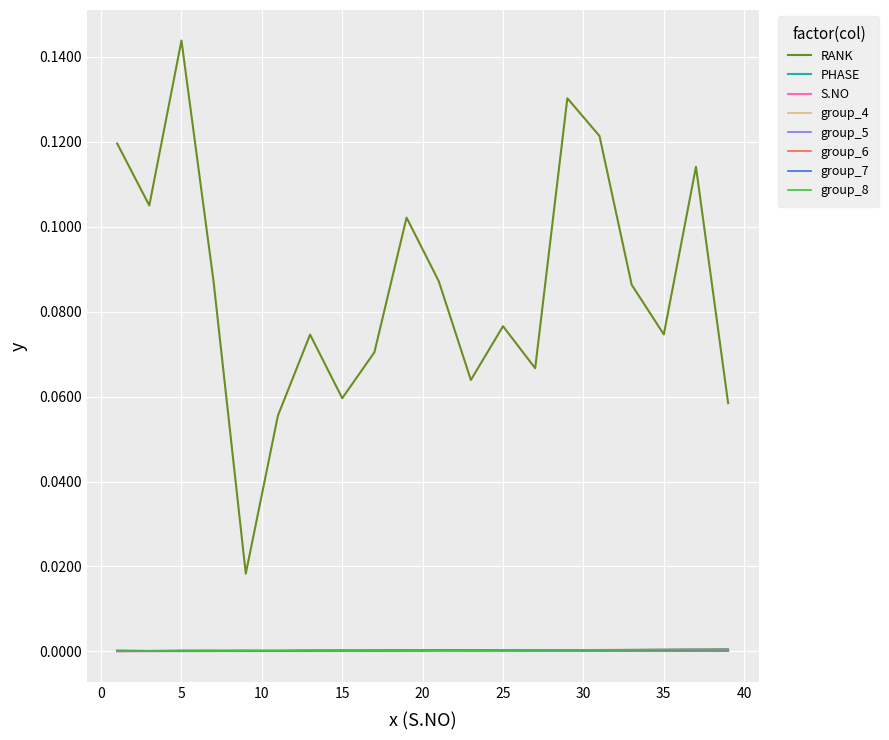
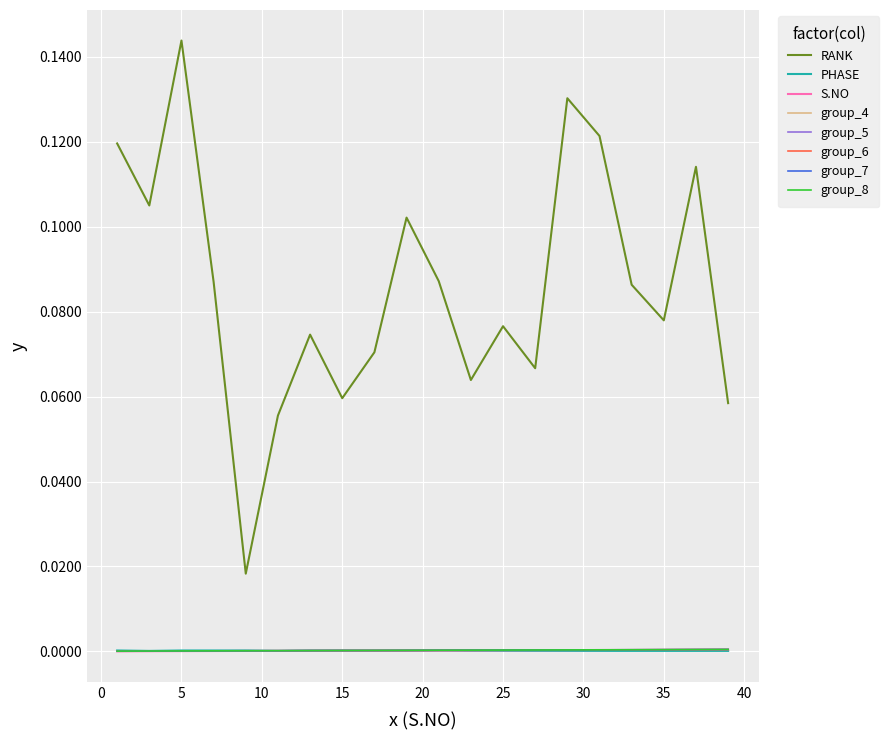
  {
    "RANK": {
      "5": 0.144,
      "15": 0.060,
      "25": 0.077,
-     "35": 0.075
+     "35": 0.078
    }
  }
